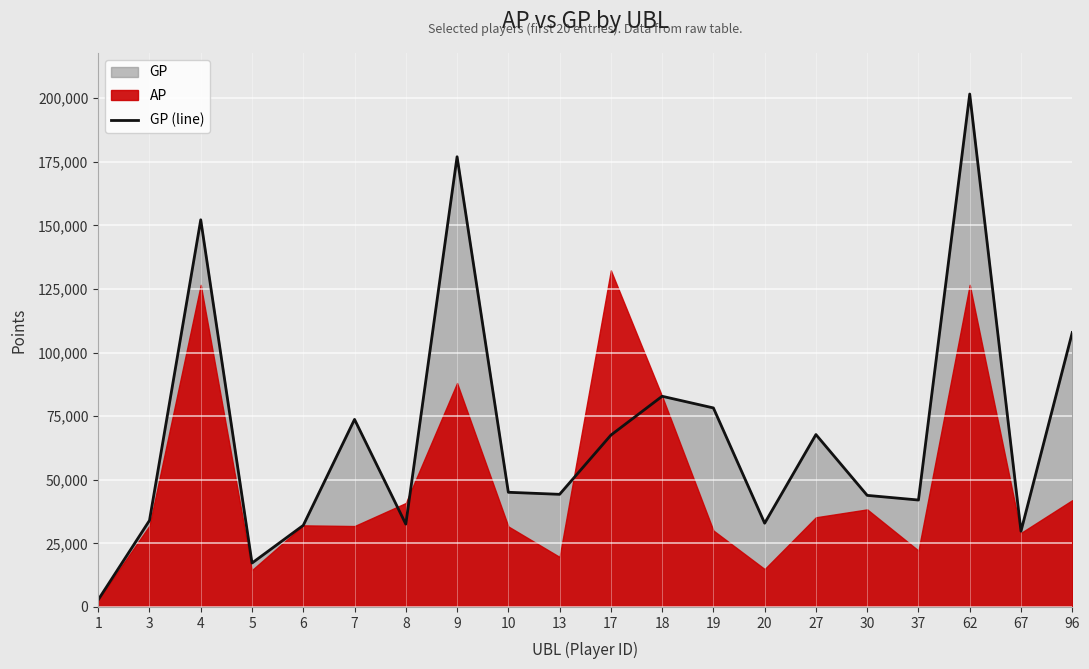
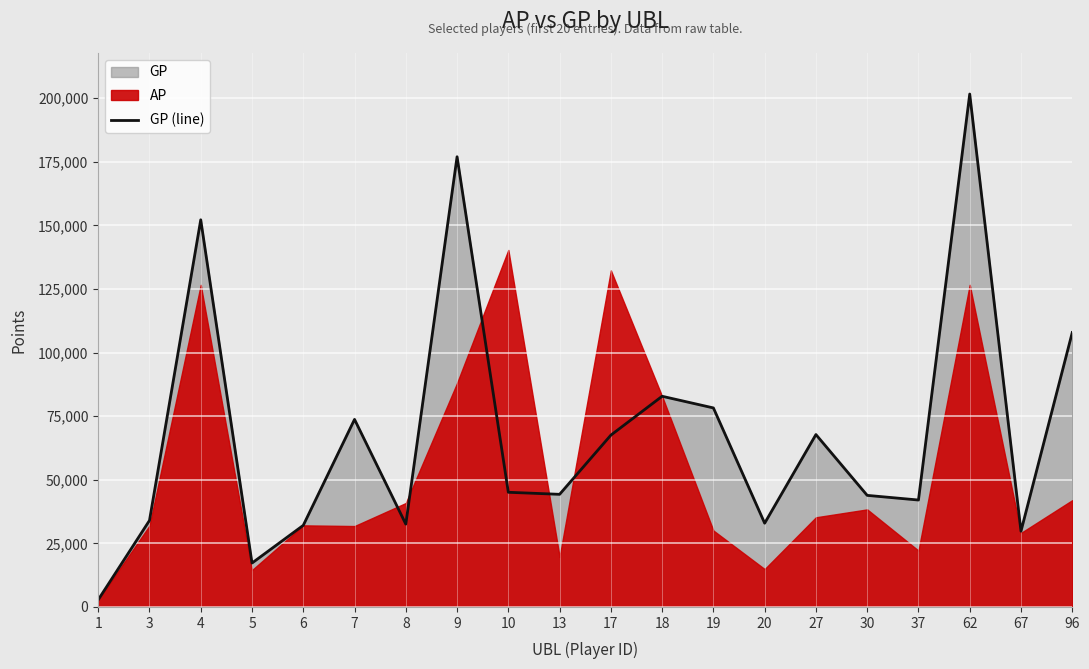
  {
    "GP": {
      "3": "34,000",
      "4": "152,000",
      "5": "17,000",
      "7": "74,000",
      "8": "33,000",
      "9": "177,000",
      "10": "45,000",
      "13": "44,000",
      "17": "68,000",
      "19": "78,000",
      "20": "33,000",
      "27": "68,000",
      "30": "44,000",
      "37": "42,000",
      "62": "202,000",
      "96": "108,000"
    },
    "AP": {
      "3": "32,000",
      "4": "127,000",
      "5": "14,000",
      "7": "32,000",
      "8": "41,000",
      "9": "88,000",
-     "10": "32,000",
+     "10": "140,000",
      "13": "20,000",
      "17": "132,000",
      "19": "30,000",
      "20": "15,000",
      "27": "35,000",
      "30": "38,000",
      "37": "22,000",
      "62": "127,000",
      "96": "42,000"
    }
  }
